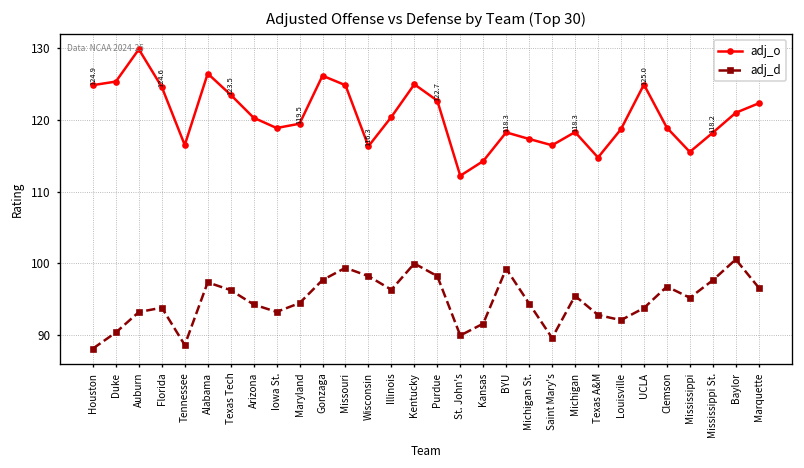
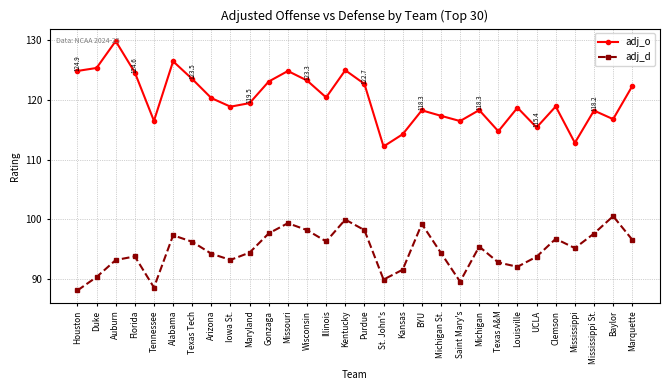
  {
    "adj_o": {
      "Houston": 124.9,
      "Florida": 124.6,
      "Texas Tech": 123.5,
      "Maryland": 119.5,
-     "Gonzaga": 126,
-     "Wisconsin": 116.3,
+     "Gonzaga": 123,
+     "Wisconsin": 123.3,
      "Purdue": 122.7,
      "BYU": 118.3,
      "Michigan": 118.3,
-     "UCLA": 125.0,
-     "Mississippi": 116,
+     "UCLA": 115.4,
+     "Mississippi": 113,
      "Mississippi St.": 118.2,
-     "Baylor": 121
+     "Baylor": 117
    },
    "adj_d": {
      "Houston": 88,
      "Duke": 90,
      "Auburn": 93,
      "Florida": 94,
      "Tennessee": 89,
      "Alabama": 97,
      "Texas Tech": 96,
      "Arizona": 94,
      "Iowa St.": 93,
      "Maryland": 94,
      "Gonzaga": 98,
      "Missouri": 99,
      "Wisconsin": 98,
      "Illinois": 96,
      "Kentucky": 100,
      "Purdue": 98,
      "St. John's": 90,
      "Kansas": 92,
      "BYU": 99,
      "Michigan St.": 94,
      "Saint Mary's": 90,
      "Michigan": 95,
      "Texas A&M": 93,
      "Louisville": 92,
      "UCLA": 94,
      "Clemson": 97,
      "Mississippi": 95,
      "Mississippi St.": 98,
      "Baylor": 101,
      "Marquette": 97
    }
  }
